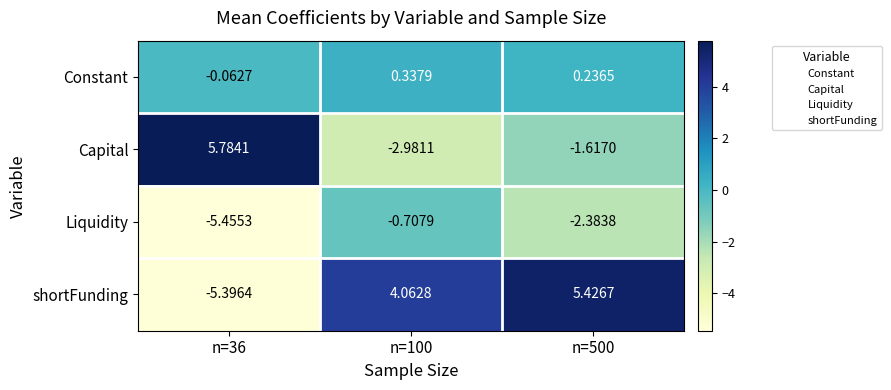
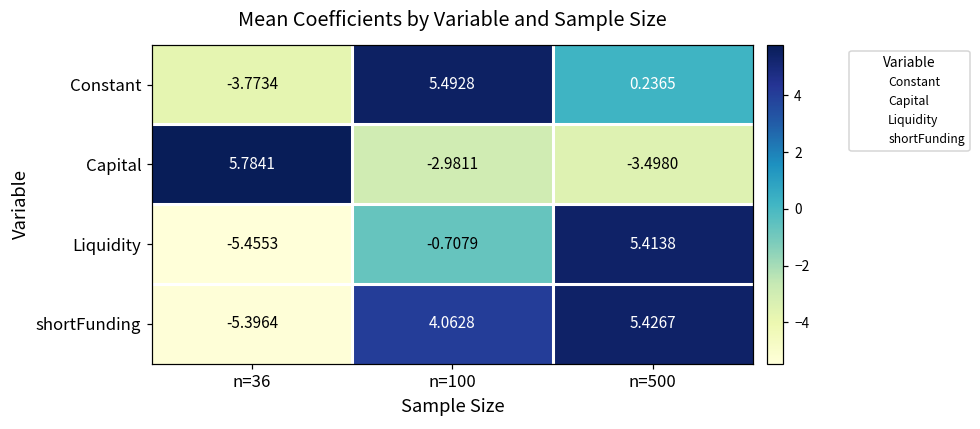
  {
    "Constant": {
-     "n=36": -0.0627,
-     "n=100": 0.3379,
+     "n=36": -3.7734,
+     "n=100": 5.4928,
      "n=500": 0.2365
    },
    "Capital": {
      "n=36": 5.7841,
      "n=100": -2.9811,
-     "n=500": -1.6170
+     "n=500": -3.4980
    },
    "Liquidity": {
      "n=36": -5.4553,
      "n=100": -0.7079,
-     "n=500": -2.3838
+     "n=500": 5.4138
    },
    "shortFunding": {
      "n=36": -5.3964,
      "n=100": 4.0628,
      "n=500": 5.4267
    }
  }
